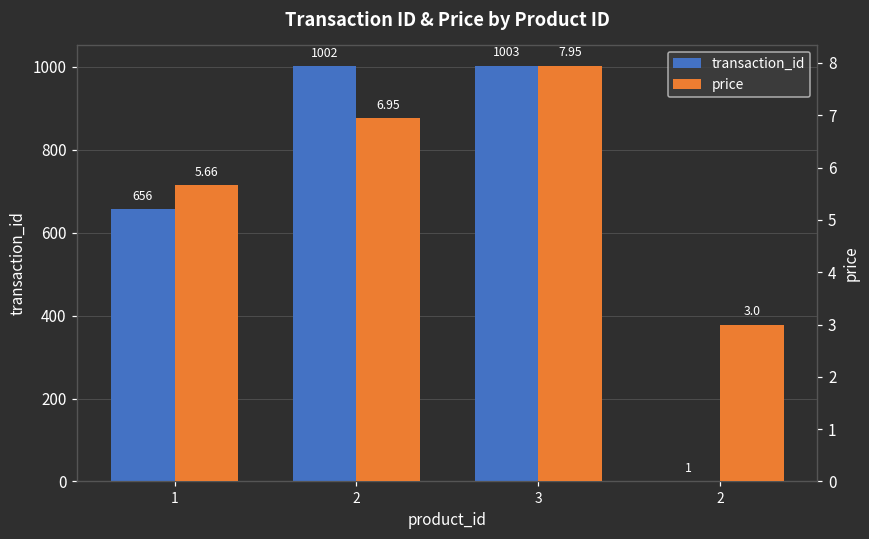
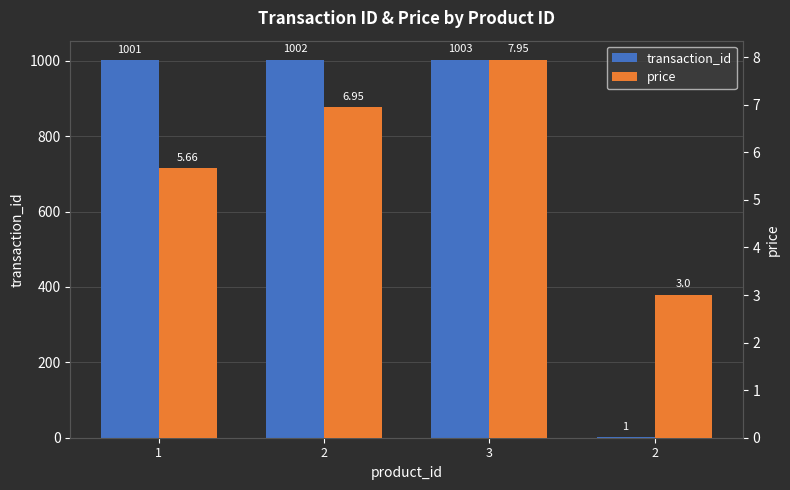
  {
    "transaction_id": {
-     "1": 656,
+     "1": 1001,
      "3": 1003
    },
    "price": {
      "1": 5.66,
      "3": 7.95
    }
  }
